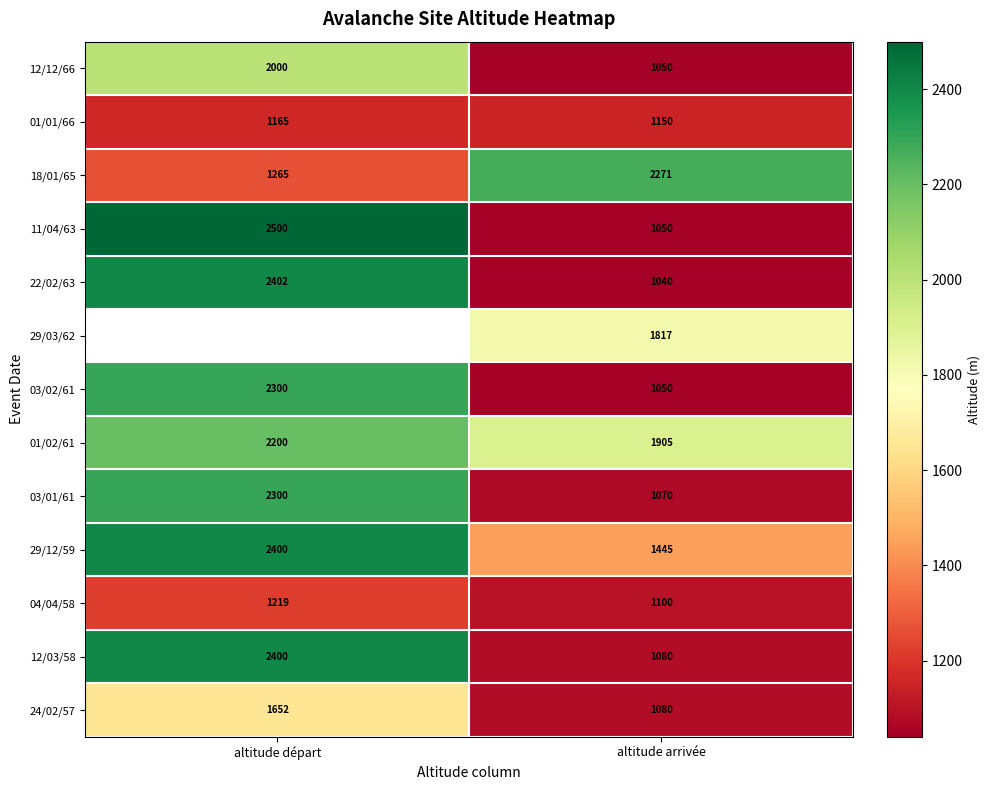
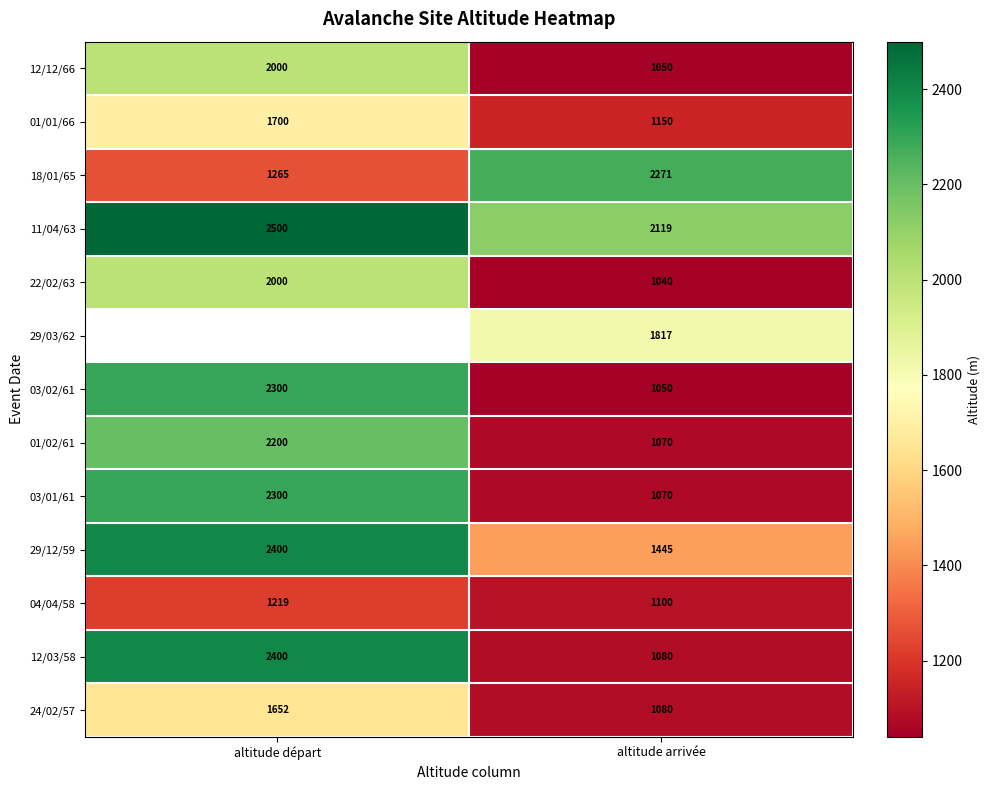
  {
    "12/12/66": {
      "altitude départ": 2000,
      "altitude arrivée": 1050
    },
    "01/01/66": {
-     "altitude départ": 1165,
+     "altitude départ": 1700,
      "altitude arrivée": 1150
    },
    "18/01/65": {
      "altitude départ": 1265,
      "altitude arrivée": 2271
    },
    "11/04/63": {
      "altitude départ": 2500,
-     "altitude arrivée": 1050
+     "altitude arrivée": 2119
    },
    "22/02/63": {
-     "altitude départ": 2402,
+     "altitude départ": 2000,
      "altitude arrivée": 1040
    },
    "29/03/62": {
      "altitude arrivée": 1817
    },
    "03/02/61": {
      "altitude départ": 2300,
      "altitude arrivée": 1050
    },
    "01/02/61": {
      "altitude départ": 2200,
-     "altitude arrivée": 1905
+     "altitude arrivée": 1070
    },
    "03/01/61": {
      "altitude départ": 2300,
      "altitude arrivée": 1070
    },
    "29/12/59": {
      "altitude départ": 2400,
      "altitude arrivée": 1445
    },
    "04/04/58": {
      "altitude départ": 1219,
      "altitude arrivée": 1100
    },
    "12/03/58": {
      "altitude départ": 2400,
      "altitude arrivée": 1080
    },
    "24/02/57": {
      "altitude départ": 1652,
      "altitude arrivée": 1080
    }
  }
